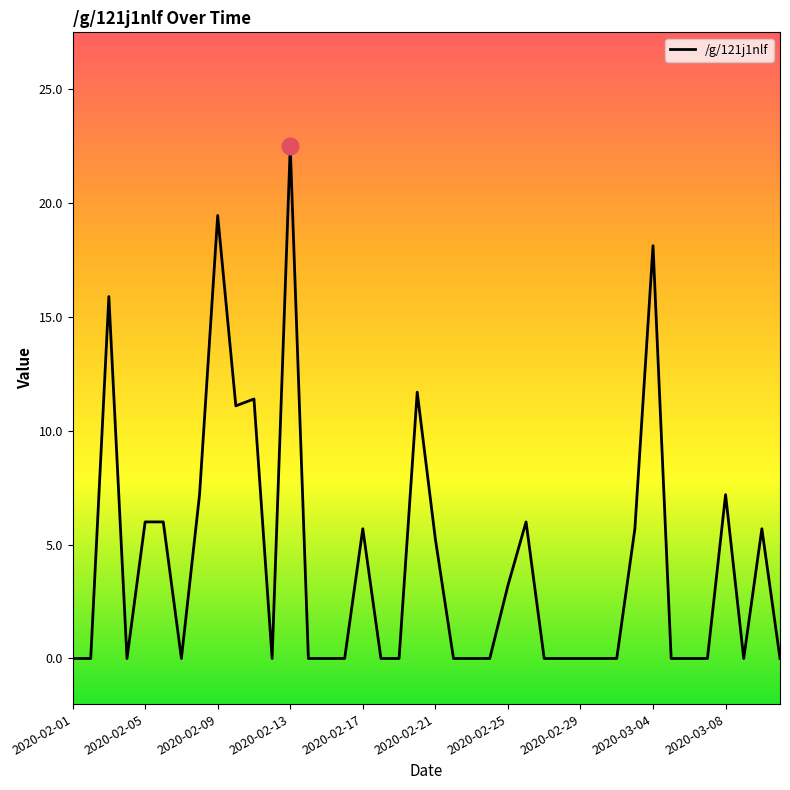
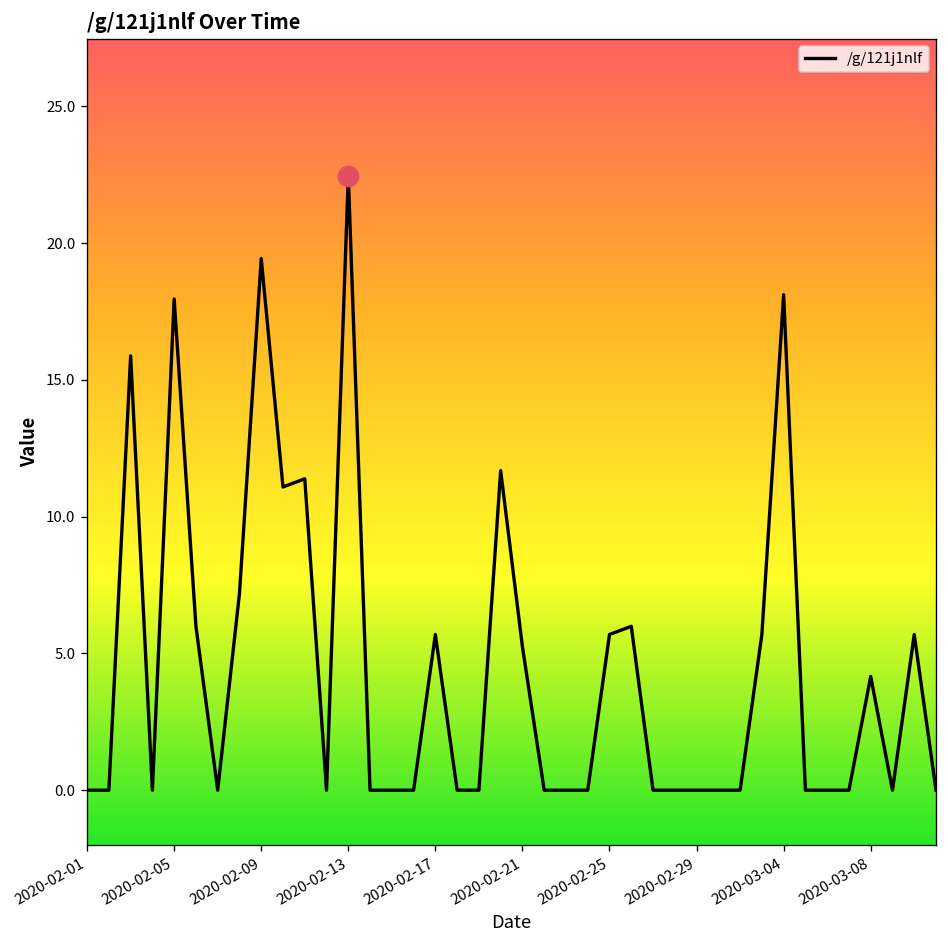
  {
    "/g/121j1nlf": {
      "2020-02-01": 0.0,
-     "2020-02-05": 6.0,
+     "2020-02-05": 18.0,
      "2020-02-09": 19.4,
      "2020-02-17": 5.7,
      "2020-02-21": 5.2,
-     "2020-02-25": 3.2,
+     "2020-02-25": 5.7,
      "2020-02-29": 0.0,
      "2020-03-04": 18.1,
-     "2020-03-08": 7.2
+     "2020-03-08": 4.2
    }
  }
